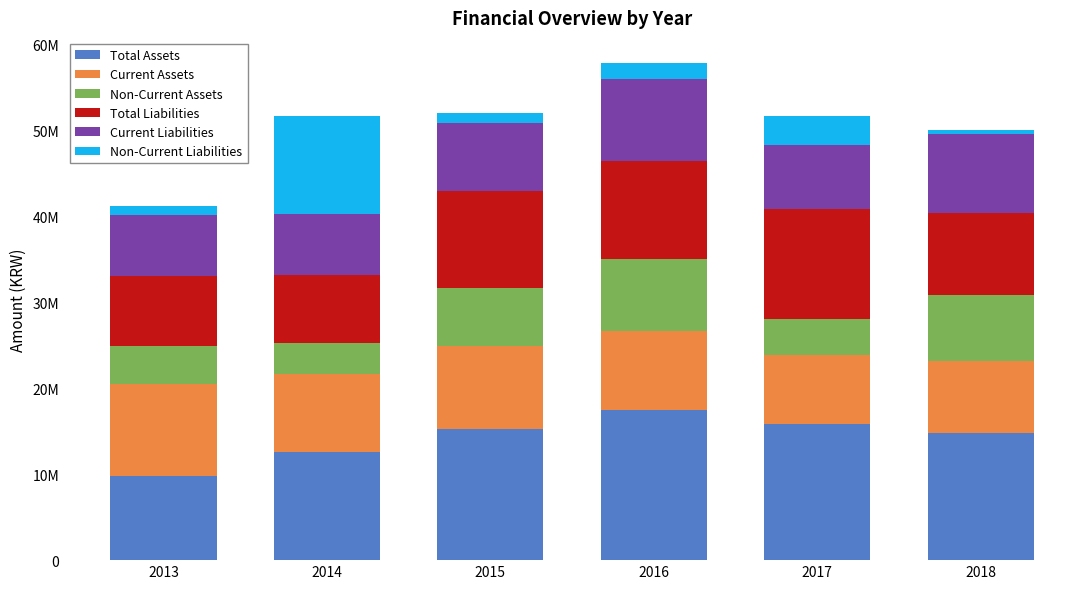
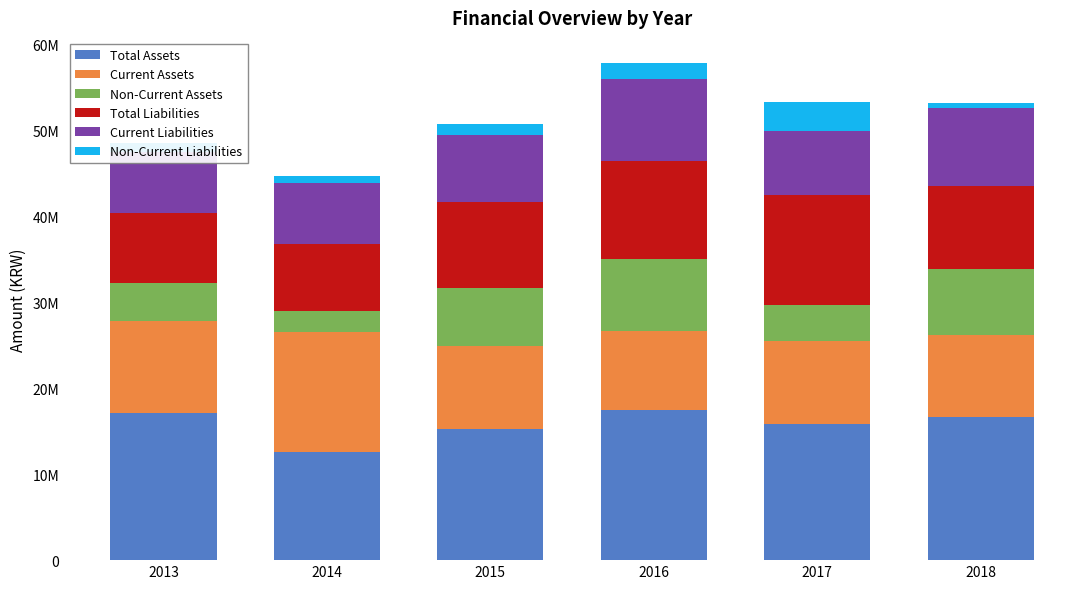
  {
    "Total Assets": {
-     "2013": 10000000,
+     "2013": 17000000,
      "2014": 13000000,
      "2015": 15000000,
      "2016": 18000000,
      "2017": 16000000,
-     "2018": 15000000
+     "2018": 17000000
    },
    "Current Assets": {
      "2013": 11000000,
-     "2014": 9000000,
+     "2014": 14000000,
      "2015": 10000000,
      "2016": 9000000,
-     "2017": 8000000,
-     "2018": 8000000
+     "2017": 10000000,
+     "2018": 10000000
    },
    "Non-Current Assets": {
      "2013": 4000000,
-     "2014": 4000000,
+     "2014": 2000000,
      "2015": 7000000,
      "2016": 8000000,
      "2017": 4000000,
      "2018": 8000000
    },
    "Total Liabilities": {
      "2013": 8000000,
      "2014": 8000000,
-     "2015": 11000000,
+     "2015": 10000000,
      "2016": 11000000,
      "2017": 13000000,
      "2018": 10000000
    },
    "Current Liabilities": {
      "2014": 7000000,
      "2015": 8000000,
      "2016": 10000000,
      "2017": 8000000,
      "2018": 9000000
    },
    "Non-Current Liabilities": {
-     "2014": 11000000,
+     "2014": 1000000,
      "2015": 1000000,
      "2016": 2000000,
      "2017": 3000000,
      "2018": 1000000
    }
  }
